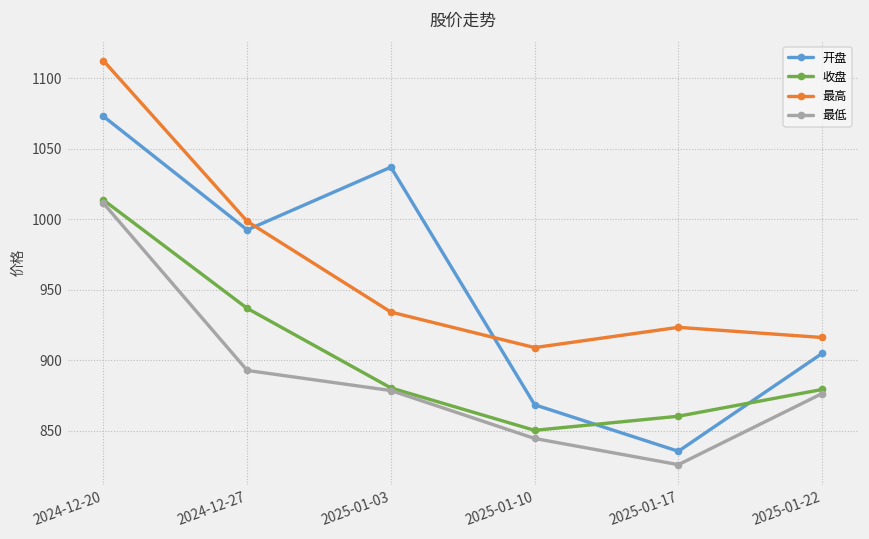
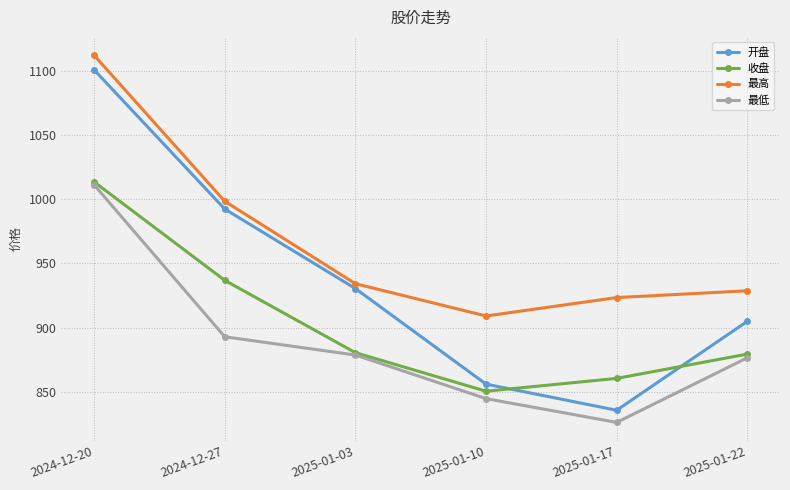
  {
    "开盘": {
-     "2024-12-20": 1073,
+     "2024-12-20": 1101,
      "2024-12-27": 992,
-     "2025-01-03": 1037,
-     "2025-01-10": 869,
+     "2025-01-03": 930,
+     "2025-01-10": 856,
      "2025-01-17": 836,
      "2025-01-22": 905
    },
    "收盘": {
      "2024-12-20": 1014,
      "2024-12-27": 937,
      "2025-01-10": 850,
      "2025-01-17": 860,
      "2025-01-22": 879
    },
    "最高": {
      "2024-12-20": 1112,
      "2024-12-27": 999,
      "2025-01-03": 934,
      "2025-01-10": 909,
      "2025-01-17": 923,
-     "2025-01-22": 916
+     "2025-01-22": 929
    },
    "最低": {
      "2024-12-20": 1011,
      "2024-12-27": 893,
      "2025-01-10": 845,
      "2025-01-17": 826,
      "2025-01-22": 876
    }
  }
